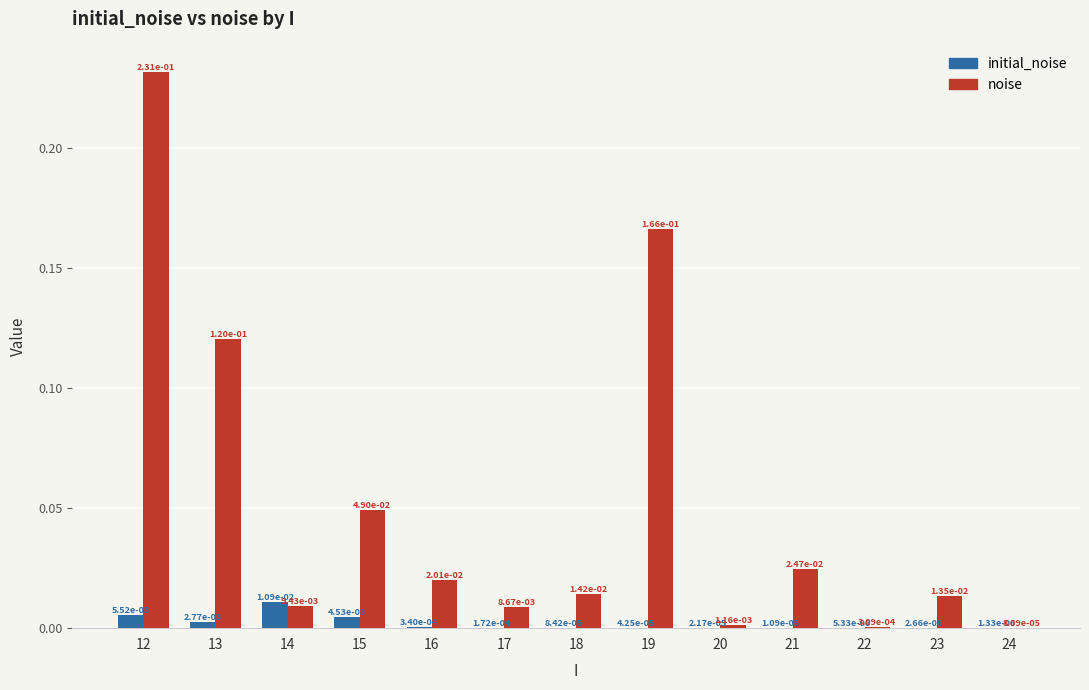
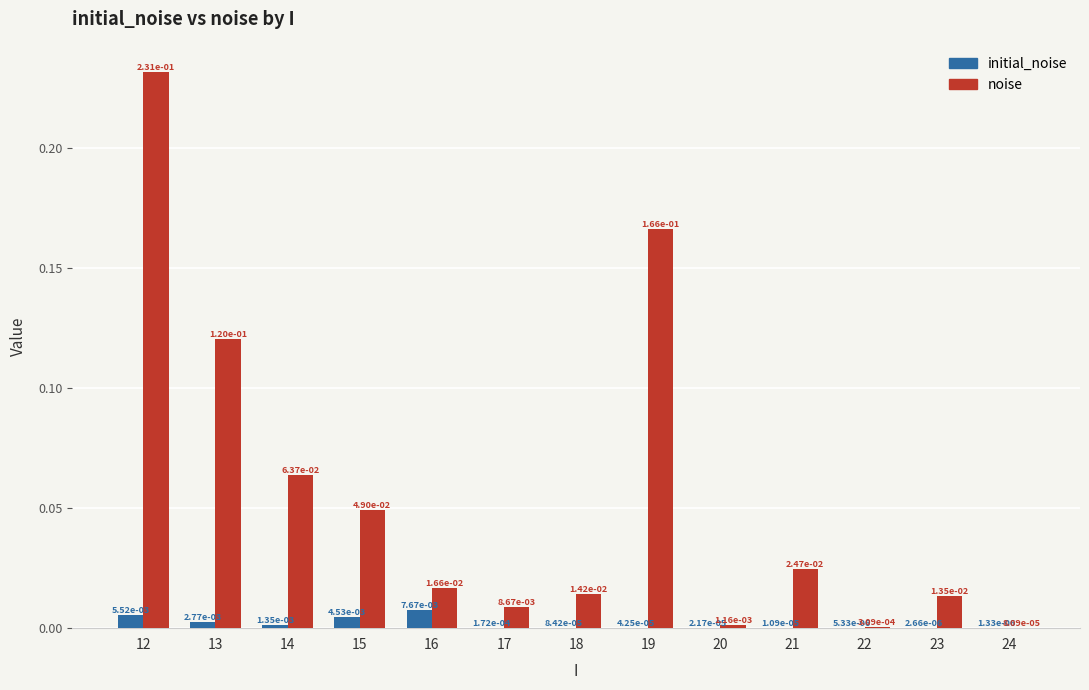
  {
    "initial_noise": {
      "12": "5.52e-03",
      "13": "2.77e-03",
-     "14": "1.09e-02",
+     "14": "1.35e-03",
      "15": "4.53e-03",
-     "16": "3.40e-04",
+     "16": "7.67e-03",
      "17": "1.72e-04",
      "18": "8.42e-05",
      "19": "4.25e-05",
      "21": "1.09e-05",
      "23": "2.66e-06"
    },
    "noise": {
      "12": "2.31e-01",
      "13": "1.20e-01",
-     "14": "9.43e-03",
+     "14": "6.37e-02",
      "15": "4.90e-02",
-     "16": "2.01e-02",
+     "16": "1.66e-02",
      "17": "8.67e-03",
      "18": "1.42e-02",
      "19": "1.66e-01",
      "21": "2.47e-02",
      "23": "1.35e-02"
    }
  }
